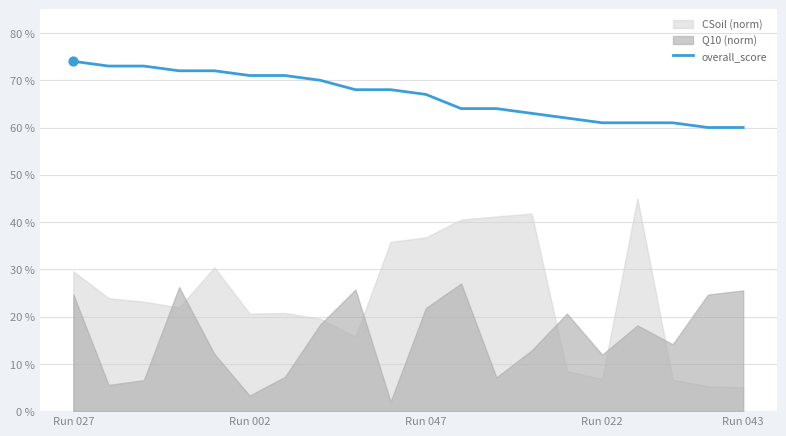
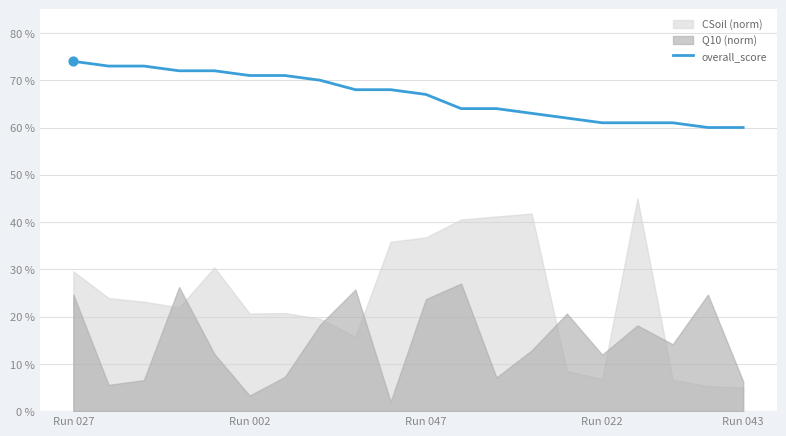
  {
    "CSoil (norm)": {
      "Run 027": "30 %",
      "Run 002": "21 %",
      "Run 047": "37 %",
      "Run 022": "7 %",
      "Run 043": "5 %"
    },
    "Q10 (norm)": {
      "Run 027": "25 %",
      "Run 002": "3 %",
-     "Run 047": "22 %",
+     "Run 047": "24 %",
      "Run 022": "12 %",
-     "Run 043": "26 %"
+     "Run 043": "6 %"
    }
  }
